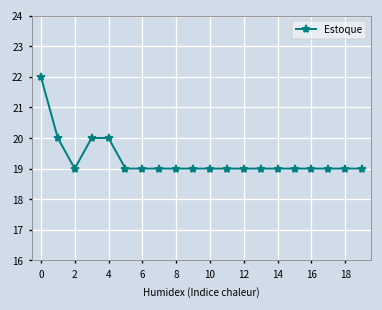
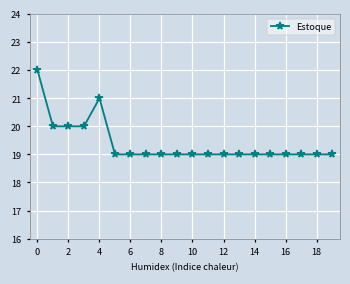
  {
    "0": 22,
-   "2": 19,
-   "4": 20,
+   "2": 20,
+   "4": 21,
    "6": 19,
    "8": 19,
    "10": 19,
    "12": 19,
    "14": 19,
    "16": 19,
    "18": 19
  }
